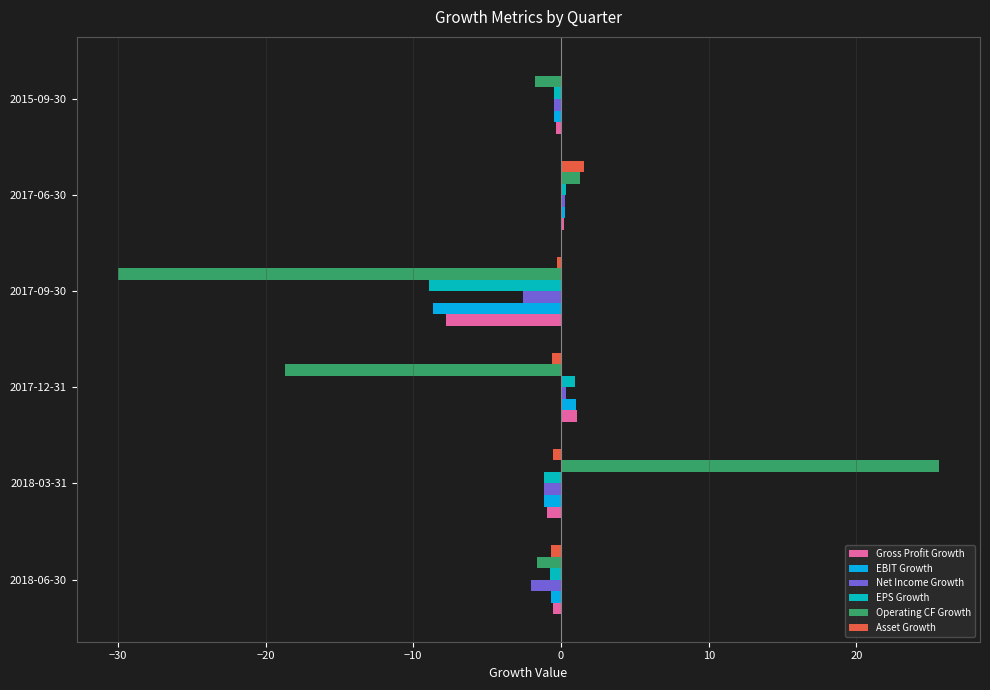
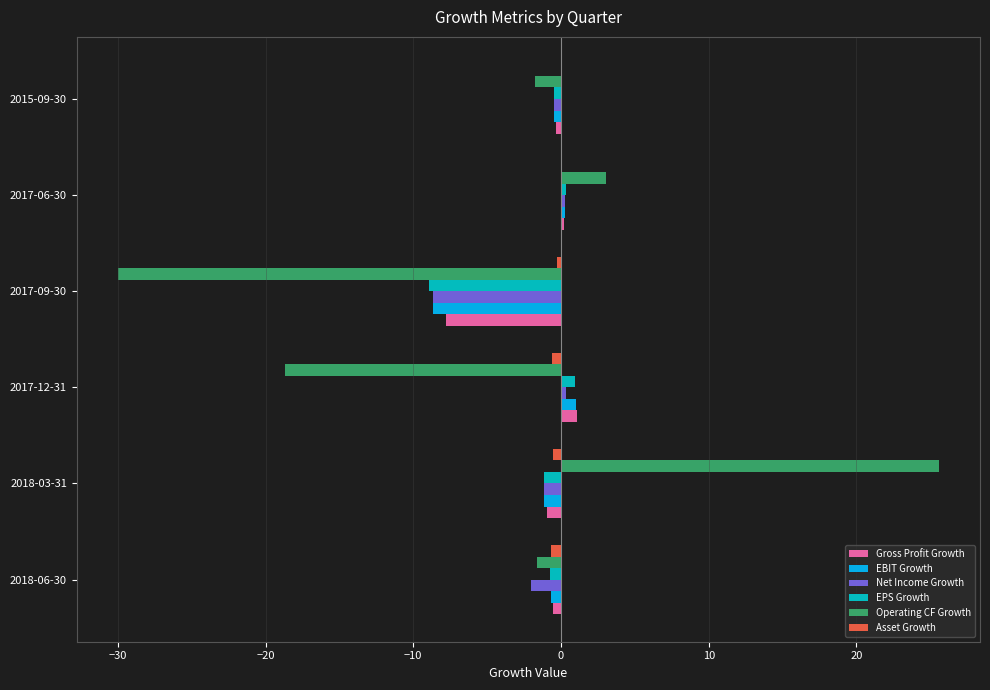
  {
    "Gross Profit Growth": {
      "2015-09-30": -0.4,
      "2017-06-30": 0.2,
      "2017-09-30": -7.8,
      "2017-12-31": 1.1,
      "2018-03-31": -0.9,
      "2018-06-30": -0.5
    },
    "Net Income Growth": {
      "2015-09-30": -0.5,
      "2017-06-30": 0.3,
-     "2017-09-30": -2.6,
+     "2017-09-30": -8.7,
      "2017-12-31": 0.3,
      "2018-03-31": -1.2,
      "2018-06-30": -2.0
    },
    "Operating CF Growth": {
      "2015-09-30": -1.7,
-     "2017-06-30": 1.3,
+     "2017-06-30": 3.0,
      "2017-09-30": -30.0,
      "2017-12-31": -18.7,
      "2018-03-31": 25.6,
      "2018-06-30": -1.6
    },
    "Asset Growth": {
-     "2017-06-30": 1.6,
+     "2017-06-30": 0.0,
      "2017-09-30": -0.3,
      "2017-12-31": -0.6,
      "2018-03-31": -0.6,
      "2018-06-30": -0.7
    }
  }
